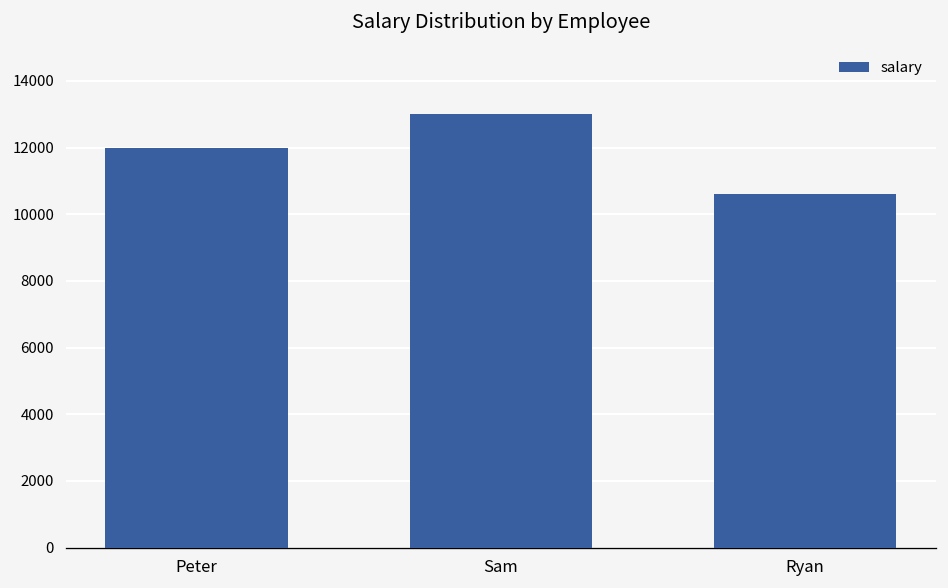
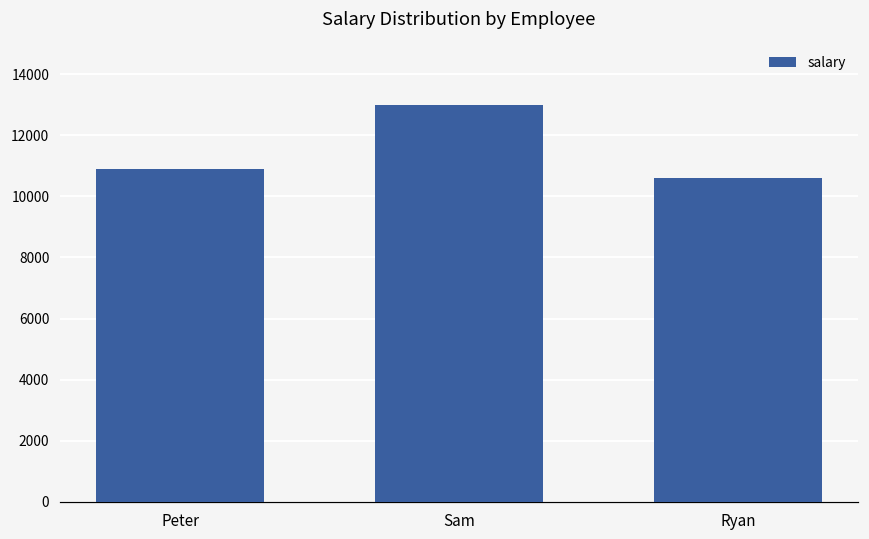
  {
-   "Peter": 12000,
+   "Peter": 10900,
    "Sam": 13000,
    "Ryan": 10600
  }
